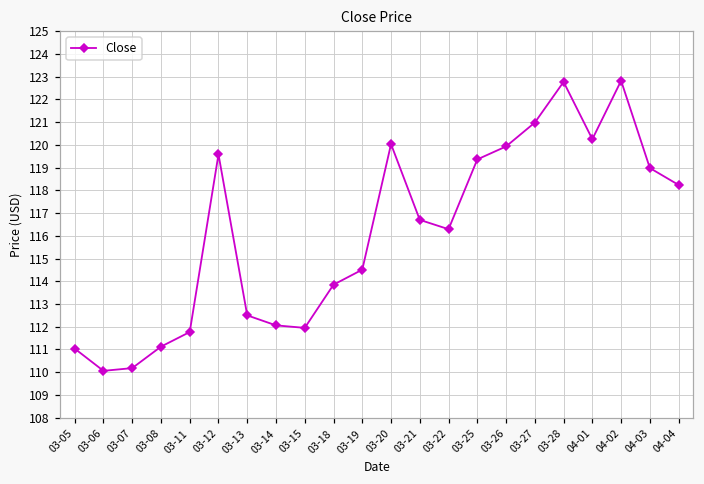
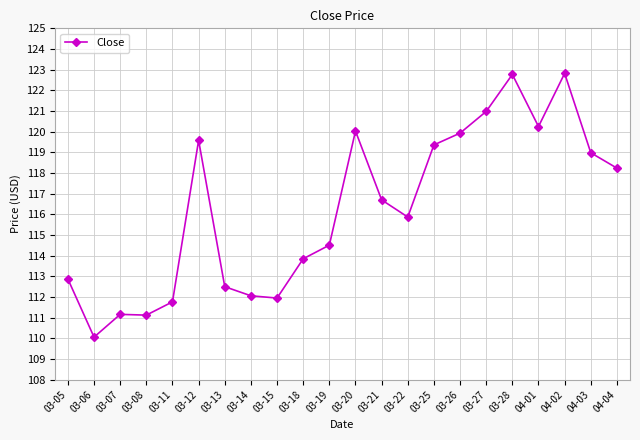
  {
-   "03-05": 111.0,
+   "03-05": 112.9,
    "03-06": 110.1,
-   "03-07": 110.2,
+   "03-07": 111.2,
    "03-08": 111.1,
    "03-11": 111.8,
    "03-12": 119.6,
    "03-13": 112.5,
    "03-14": 112.1,
    "03-15": 111.9,
    "03-18": 113.8,
    "03-19": 114.5,
    "03-20": 120.0,
    "03-21": 116.7,
-   "03-22": 116.3,
+   "03-22": 115.9,
    "03-25": 119.4,
    "03-26": 119.9,
    "03-27": 121.0,
    "03-28": 122.8,
    "04-01": 120.2,
    "04-02": 122.8,
    "04-03": 119.0,
    "04-04": 118.2
  }
